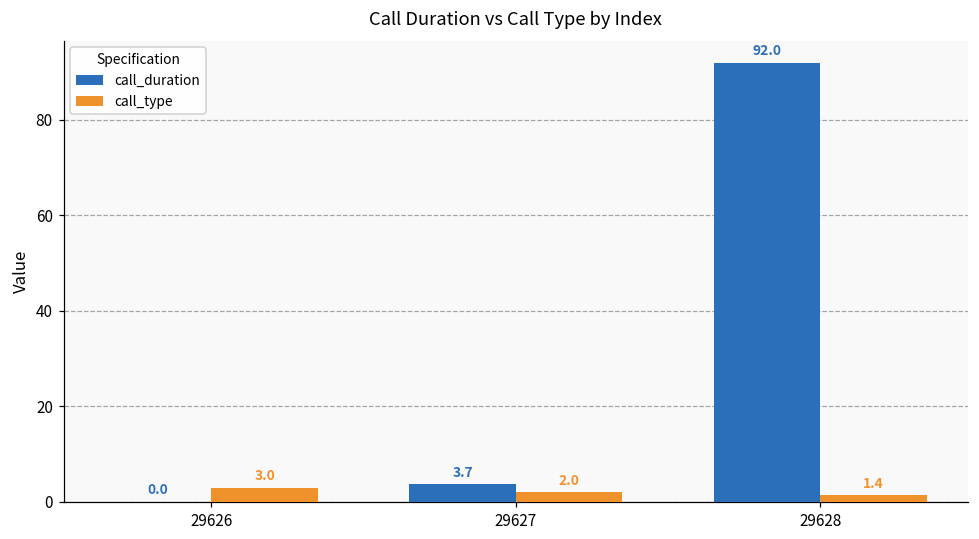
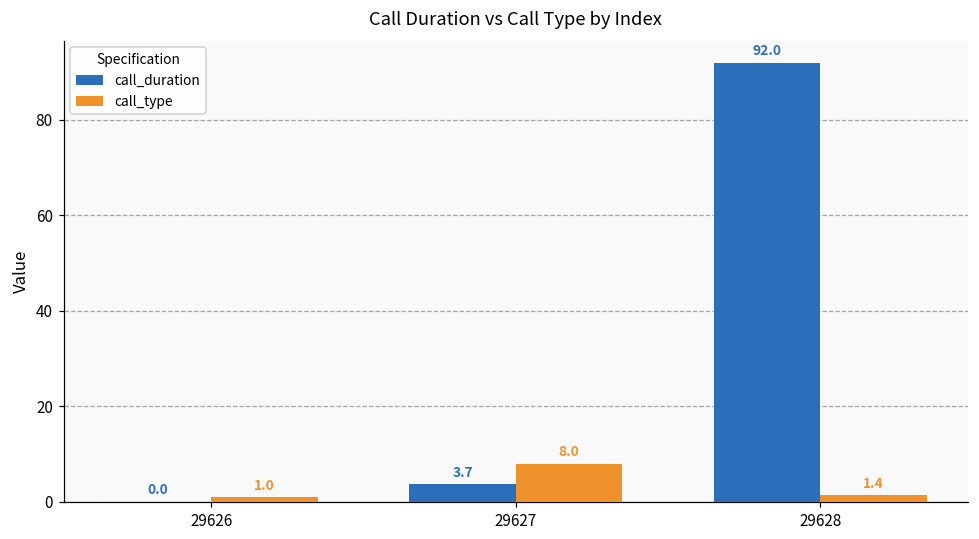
  {
    "call_duration": {
      "29626": 0.0,
      "29627": 3.7,
      "29628": 92.0
    },
    "call_type": {
-     "29626": 3.0,
-     "29627": 2.0,
+     "29626": 1.0,
+     "29627": 8.0,
      "29628": 1.4
    }
  }
